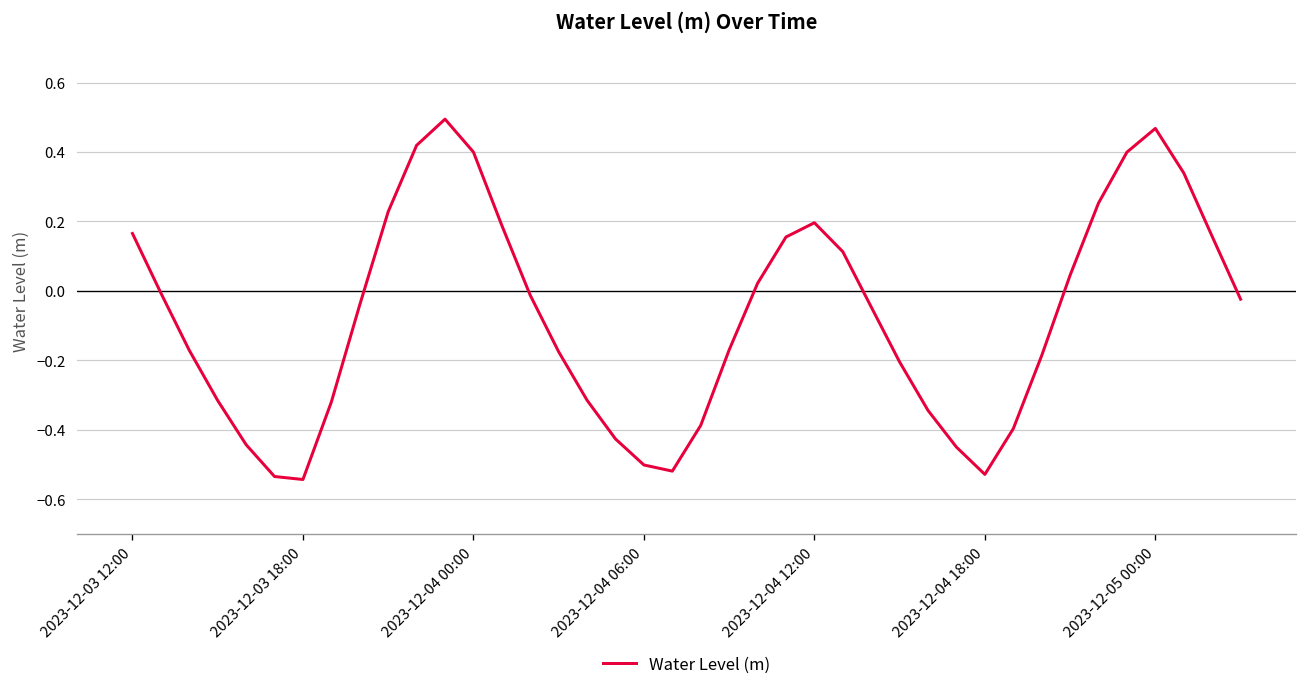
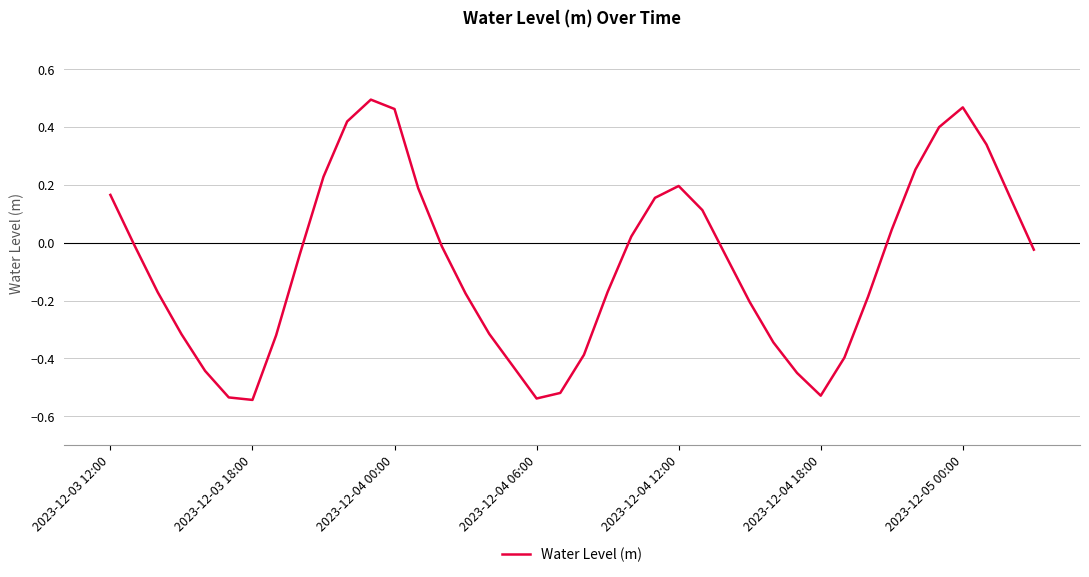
  {
    "2023-12-03 12:00": 0.17,
    "2023-12-03 18:00": -0.54,
-   "2023-12-04 00:00": 0.40,
-   "2023-12-04 06:00": -0.50,
+   "2023-12-04 00:00": 0.46,
+   "2023-12-04 06:00": -0.54,
    "2023-12-04 12:00": 0.20,
    "2023-12-04 18:00": -0.53,
    "2023-12-05 00:00": 0.47
  }
